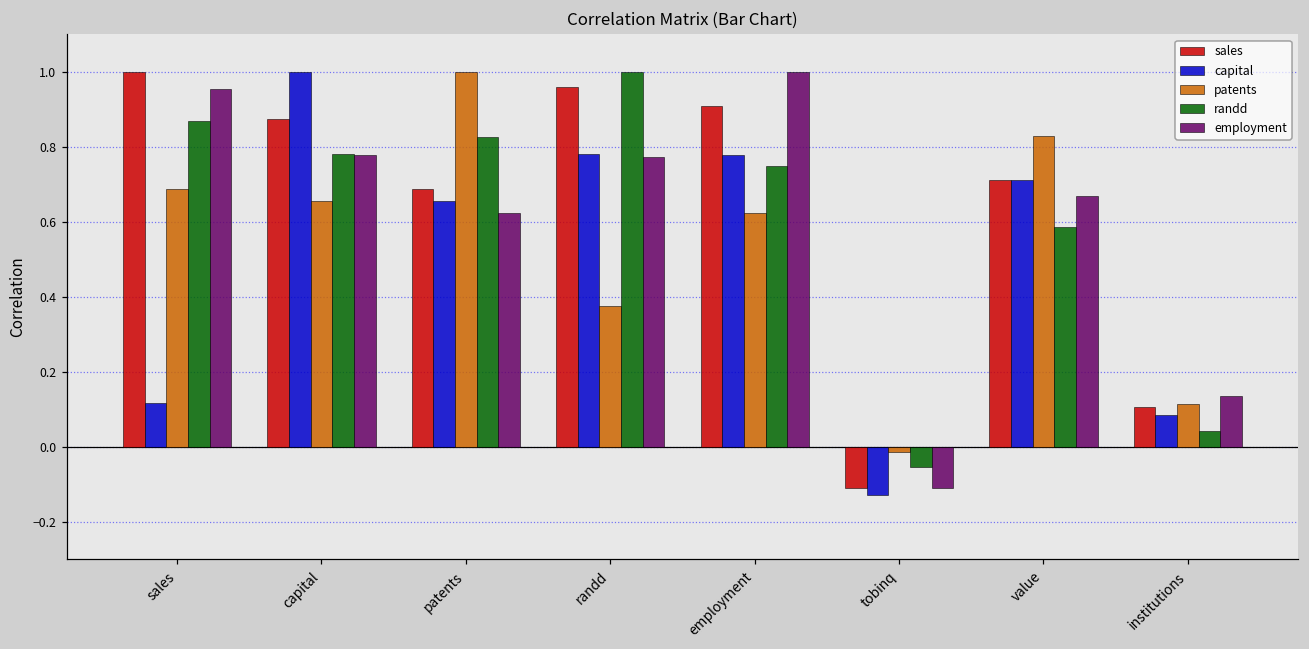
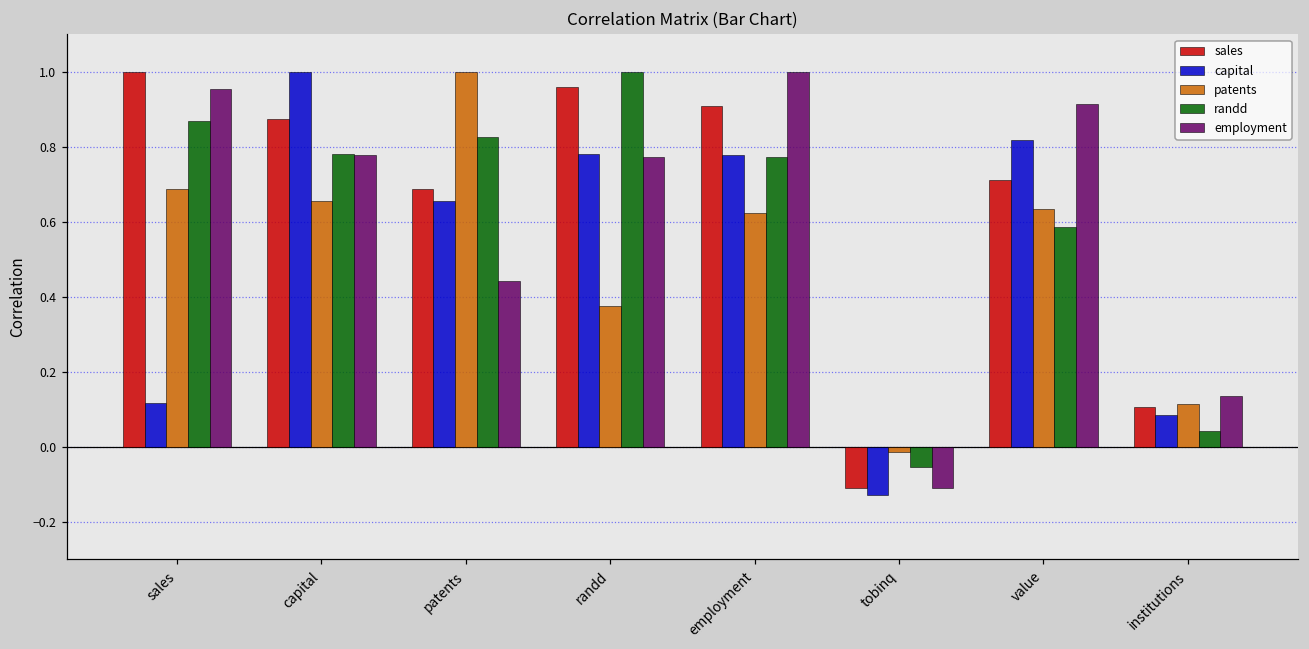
  {
    "sales": {
      "sales": 1.00,
      "capital": 0.87,
      "patents": 0.69,
      "randd": 0.96,
      "employment": 0.91,
      "tobinq": -0.11,
      "value": 0.71,
      "institutions": 0.11
    },
    "capital": {
      "sales": 0.12,
      "capital": 1.00,
      "patents": 0.66,
      "randd": 0.78,
      "employment": 0.78,
      "tobinq": -0.13,
-     "value": 0.71,
+     "value": 0.82,
      "institutions": 0.09
    },
    "patents": {
      "sales": 0.69,
      "capital": 0.66,
      "patents": 1.00,
      "randd": 0.38,
      "employment": 0.62,
      "tobinq": -0.01,
-     "value": 0.83,
+     "value": 0.63,
      "institutions": 0.11
    },
    "randd": {
      "sales": 0.87,
      "capital": 0.78,
      "patents": 0.83,
      "randd": 1.00,
-     "employment": 0.75,
+     "employment": 0.77,
      "tobinq": -0.05,
      "value": 0.59,
      "institutions": 0.04
    },
    "employment": {
      "sales": 0.95,
      "capital": 0.78,
-     "patents": 0.62,
+     "patents": 0.44,
      "randd": 0.77,
      "employment": 1.00,
      "tobinq": -0.11,
-     "value": 0.67,
+     "value": 0.91,
      "institutions": 0.13
    }
  }
